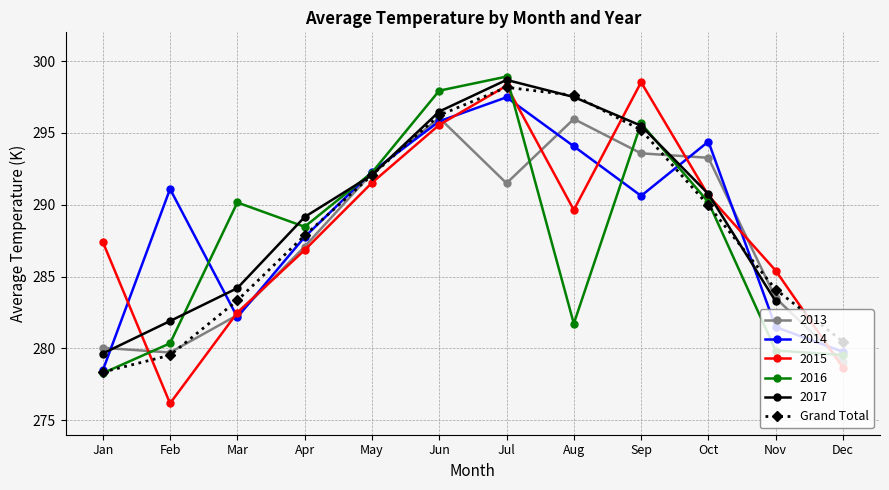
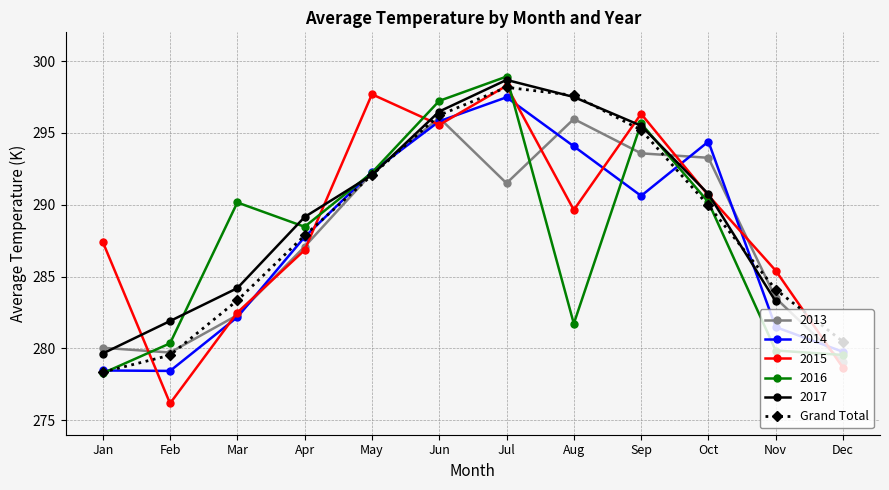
  {
    "2013": {
      "Jan": 280.1,
      "Feb": 279.7,
      "Apr": 287.1,
      "Jul": 291.5,
      "Aug": 296.0,
      "Sep": 293.6,
      "Oct": 293.3,
      "Nov": 283.5
    },
    "2014": {
-     "Feb": 291.1,
+     "Feb": 278.4,
      "Jun": 295.8,
      "Jul": 297.5,
      "Aug": 294.1,
      "Sep": 290.6,
      "Oct": 294.4
    },
    "2015": {
      "Jan": 287.4,
      "Feb": 276.2,
      "Mar": 282.5,
      "Apr": 286.9,
-     "May": 291.5,
+     "May": 297.7,
      "Jun": 295.6,
      "Aug": 289.6,
-     "Sep": 298.5,
+     "Sep": 296.3,
      "Nov": 285.4
    },
    "2016": {
      "Feb": 280.4,
      "Mar": 290.2,
      "Apr": 288.5,
-     "Jun": 297.9,
+     "Jun": 297.2,
      "Jul": 298.9,
      "Aug": 281.7,
      "Oct": 290.2
    }
  }
